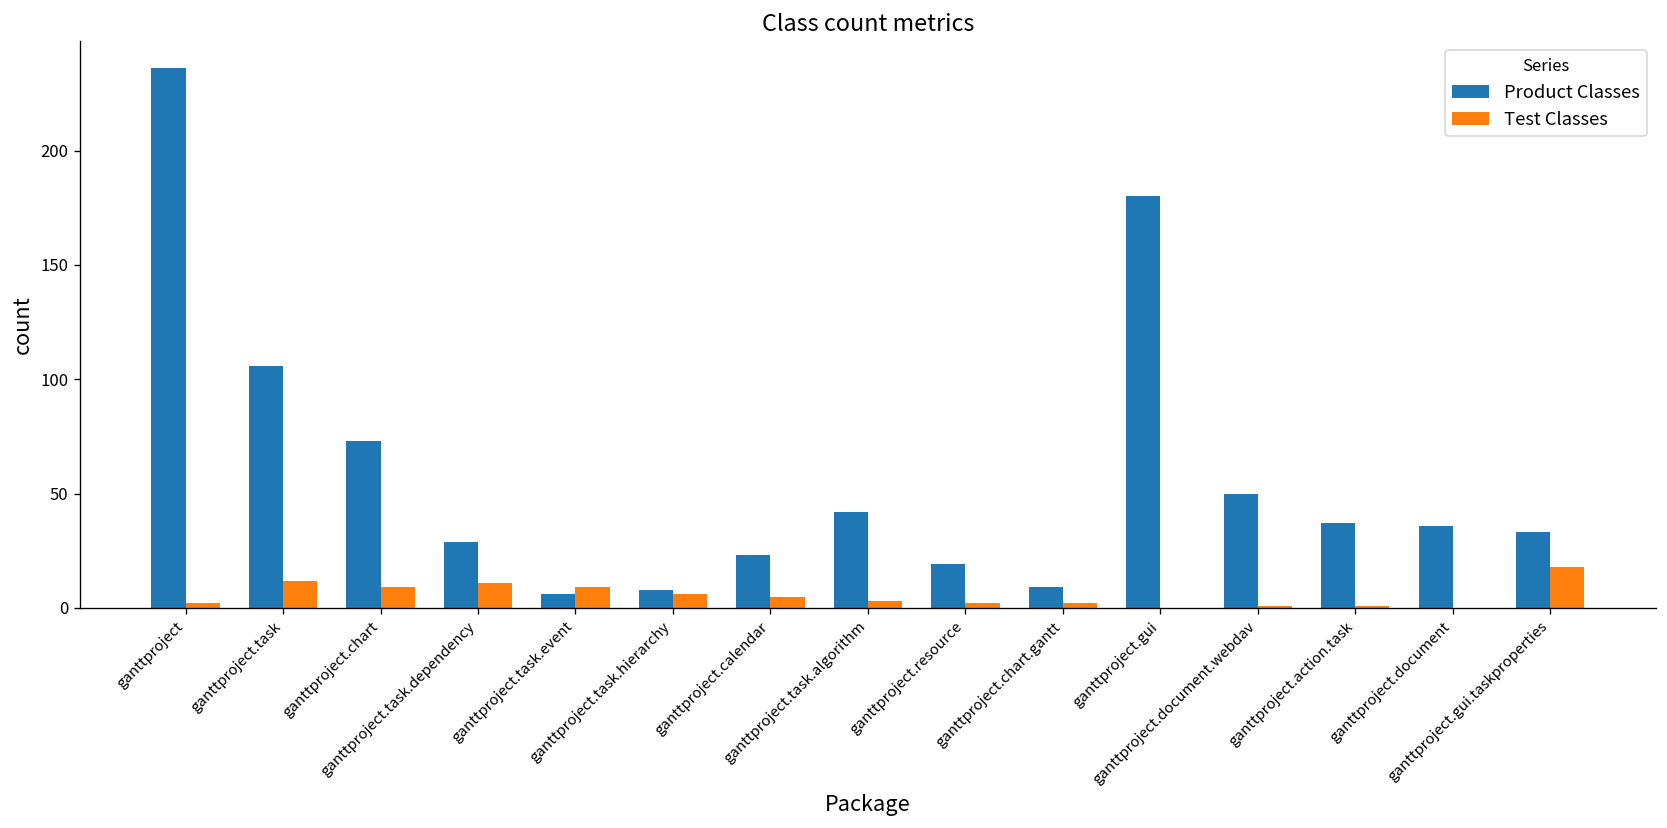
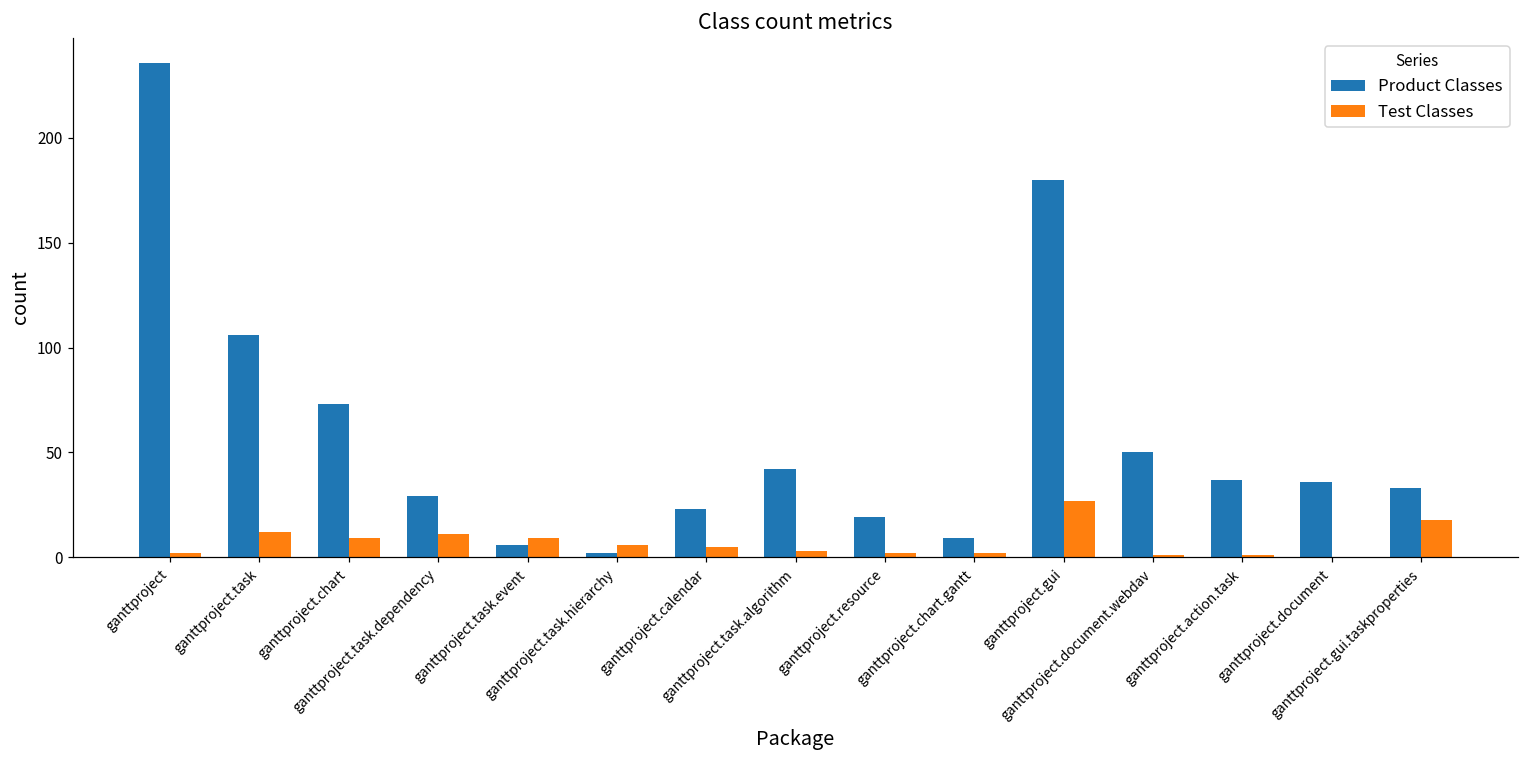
  {
    "Product Classes": {
      "ganttproject": 236,
      "ganttproject.task": 106,
      "ganttproject.chart": 73,
      "ganttproject.task.dependency": 29,
      "ganttproject.task.event": 6,
-     "ganttproject.task.hierarchy": 8,
+     "ganttproject.task.hierarchy": 2,
      "ganttproject.calendar": 23,
      "ganttproject.task.algorithm": 42,
      "ganttproject.resource": 19,
      "ganttproject.chart.gantt": 9,
      "ganttproject.gui": 180,
      "ganttproject.document.webdav": 50,
      "ganttproject.action.task": 37,
      "ganttproject.document": 36,
      "ganttproject.gui.taskproperties": 33
    },
    "Test Classes": {
      "ganttproject": 2,
      "ganttproject.task": 12,
      "ganttproject.chart": 9,
      "ganttproject.task.dependency": 11,
      "ganttproject.task.event": 9,
      "ganttproject.task.hierarchy": 6,
      "ganttproject.calendar": 5,
      "ganttproject.task.algorithm": 3,
      "ganttproject.resource": 2,
      "ganttproject.chart.gantt": 2,
-     "ganttproject.gui": 0,
+     "ganttproject.gui": 27,
      "ganttproject.document": 0,
      "ganttproject.gui.taskproperties": 18
    }
  }
